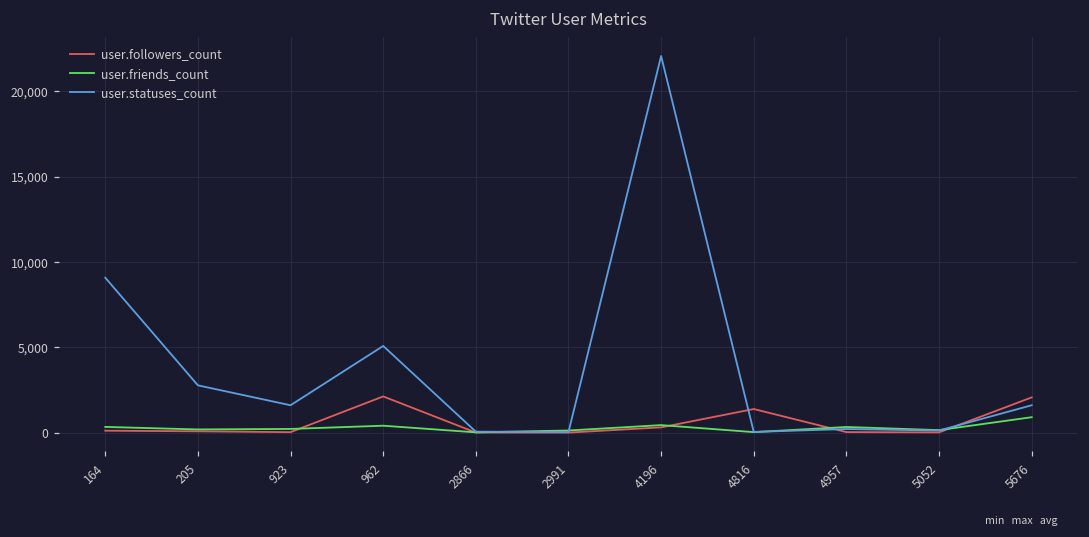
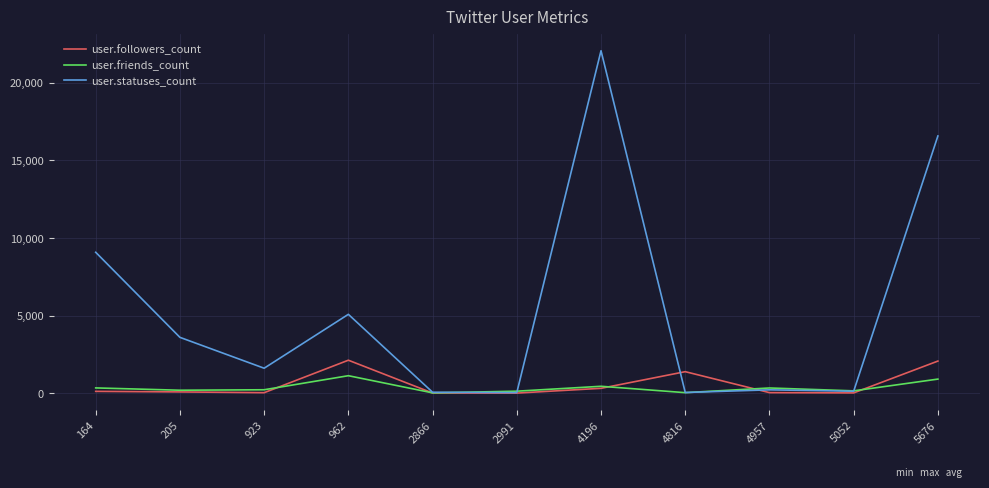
  {
    "user.followers_count": {
      "164": "100",
      "923": "0",
      "962": "2,100",
      "4816": "1,400",
      "4957": "0",
      "5676": "2,100"
    },
    "user.friends_count": {
      "164": "300",
      "923": "200",
-     "962": "400",
+     "962": "1,100",
      "5676": "900"
    },
    "user.statuses_count": {
      "164": "9,100",
-     "205": "2,800",
+     "205": "3,600",
      "923": "1,600",
      "962": "5,100",
      "4196": "22,100",
-     "5676": "1,600"
+     "5676": "16,600"
    }
  }
